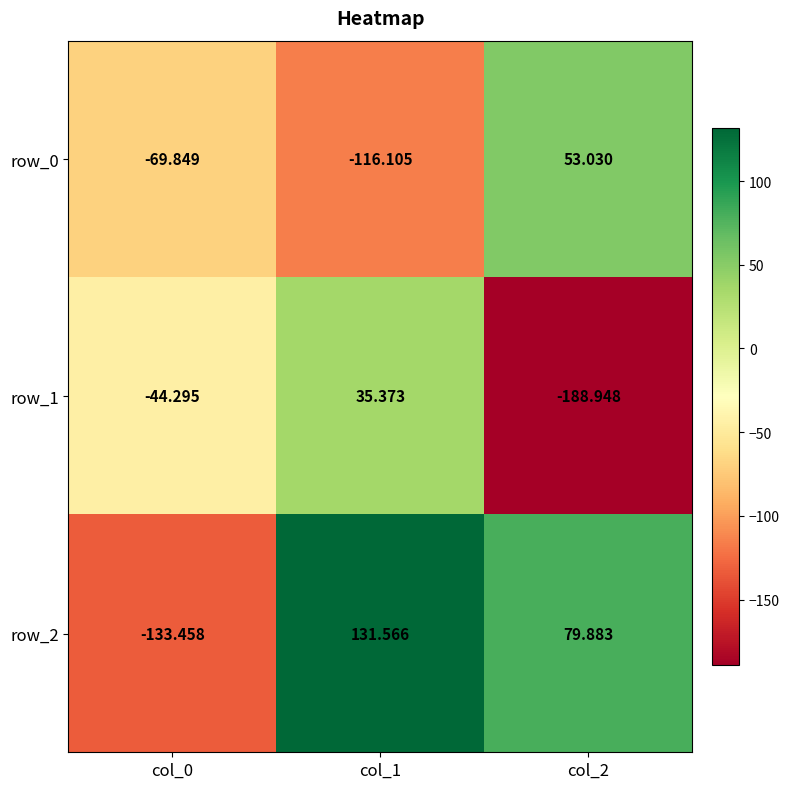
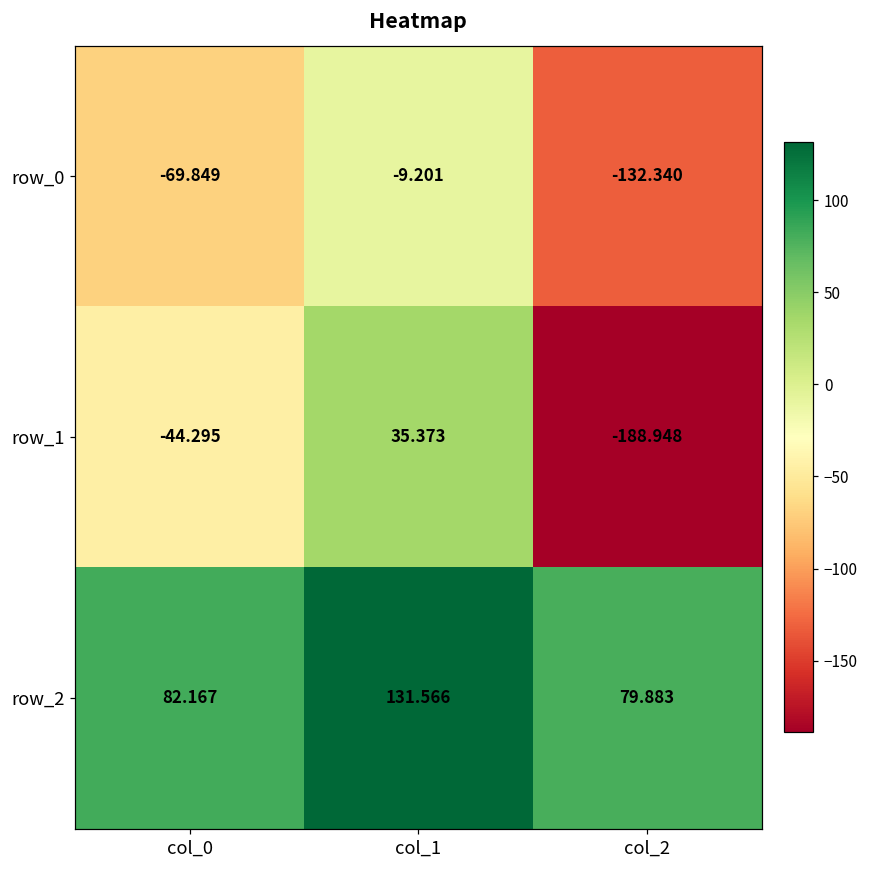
  {
    "row_0": {
      "col_0": -69.849,
-     "col_1": -116.105,
-     "col_2": 53.030
+     "col_1": -9.201,
+     "col_2": -132.340
    },
    "row_1": {
      "col_0": -44.295,
      "col_1": 35.373,
      "col_2": -188.948
    },
    "row_2": {
-     "col_0": -133.458,
+     "col_0": 82.167,
      "col_1": 131.566,
      "col_2": 79.883
    }
  }
